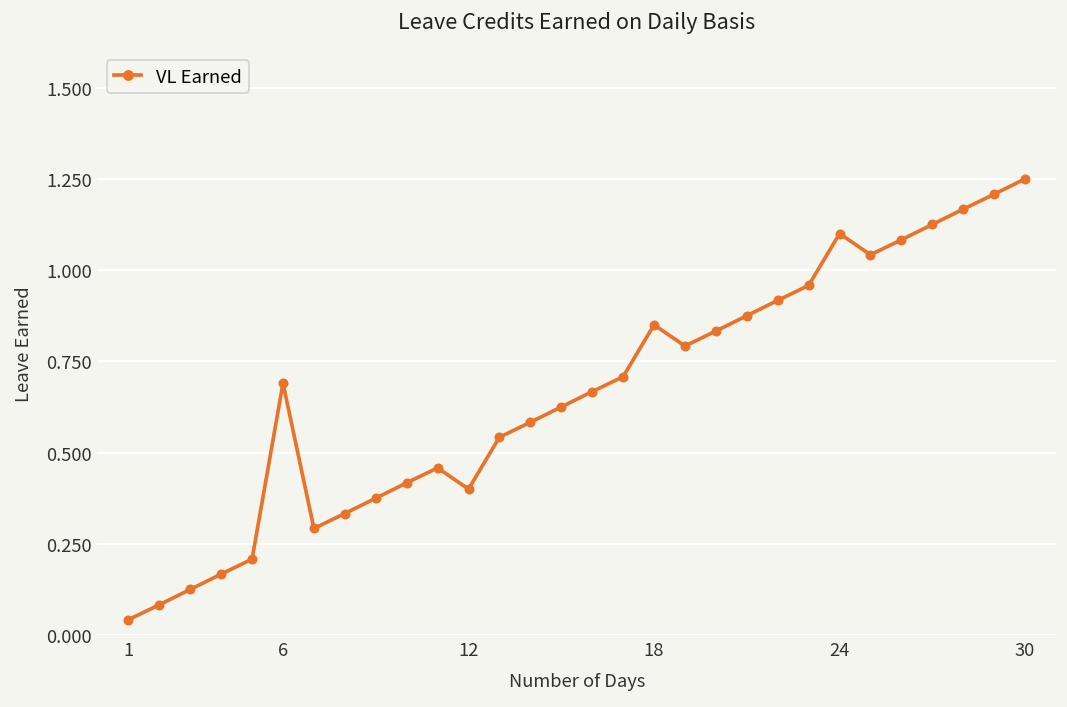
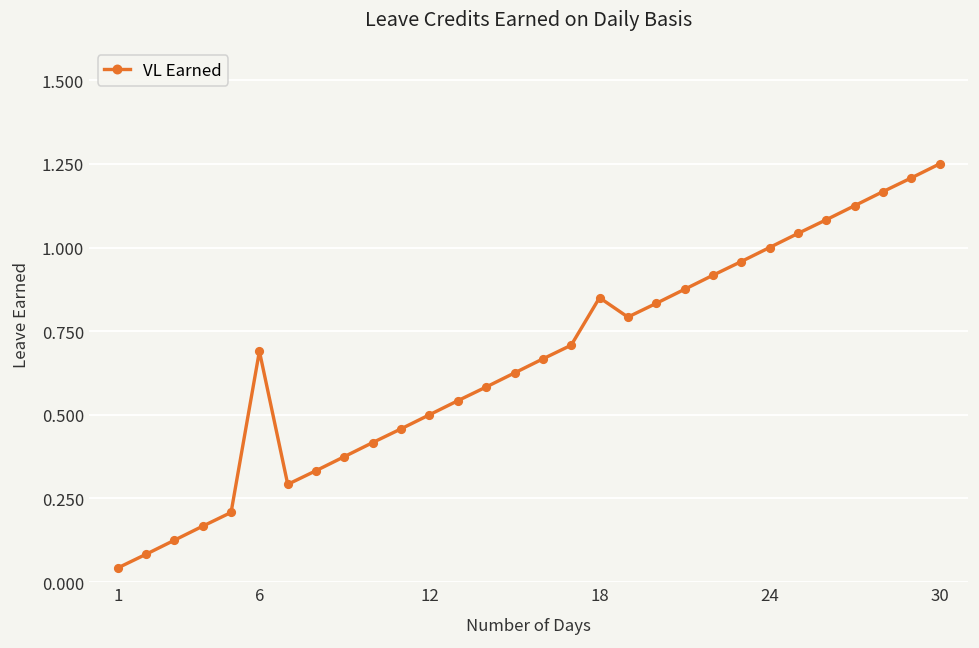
  {
    "1": 0.04,
    "6": 0.69,
-   "12": 0.4,
+   "12": 0.5,
    "18": 0.85,
-   "24": 1.1,
+   "24": 1.0,
    "30": 1.25
  }
